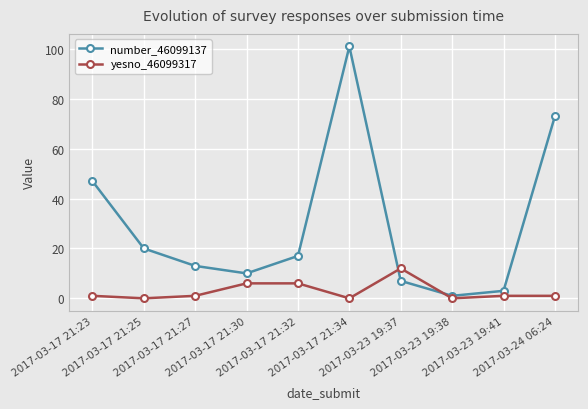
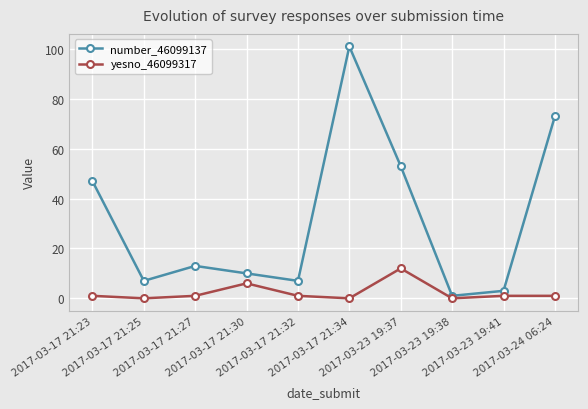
  {
    "number_46099137": {
      "2017-03-17 21:23": 47,
-     "2017-03-17 21:25": 20,
+     "2017-03-17 21:25": 7,
      "2017-03-17 21:27": 13,
      "2017-03-17 21:30": 10,
-     "2017-03-17 21:32": 17,
+     "2017-03-17 21:32": 7,
      "2017-03-17 21:34": 101,
-     "2017-03-23 19:37": 7,
+     "2017-03-23 19:37": 53,
      "2017-03-23 19:41": 3,
      "2017-03-24 06:24": 73
    },
    "yesno_46099317": {
      "2017-03-17 21:23": 1,
      "2017-03-17 21:25": 0,
      "2017-03-17 21:27": 1,
      "2017-03-17 21:30": 6,
-     "2017-03-17 21:32": 6,
+     "2017-03-17 21:32": 1,
      "2017-03-17 21:34": 0,
      "2017-03-23 19:37": 12,
      "2017-03-23 19:41": 1,
      "2017-03-24 06:24": 1
    }
  }
